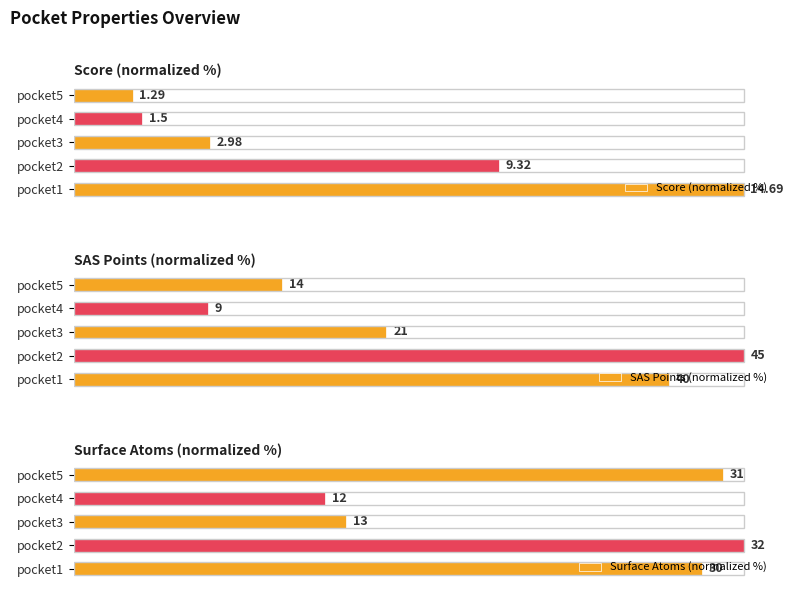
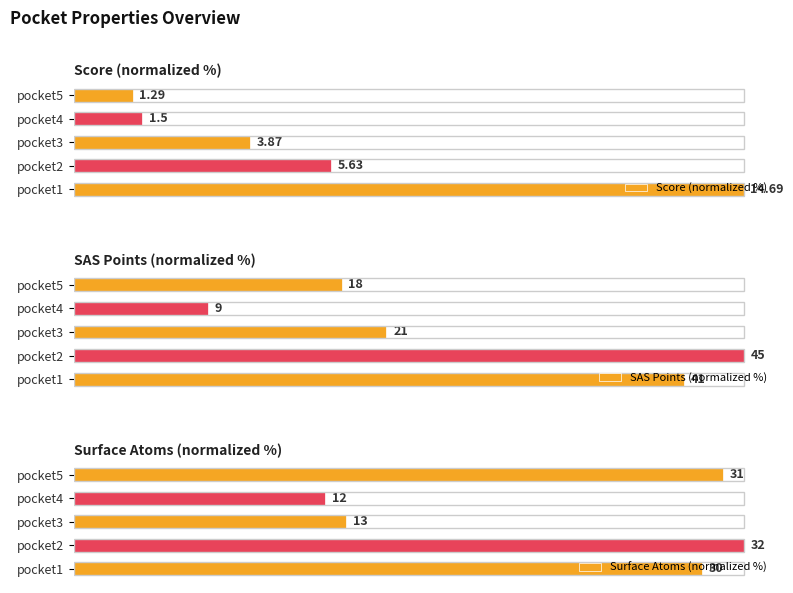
  {
    "Score (normalized %)": {
-     "pocket3": 2.98,
-     "pocket2": 9.32
+     "pocket3": 3.87,
+     "pocket2": 5.63
    },
    "SAS Points (normalized %)": {
-     "pocket5": 14,
-     "pocket1": 40
+     "pocket5": 18,
+     "pocket1": 41
    }
  }
